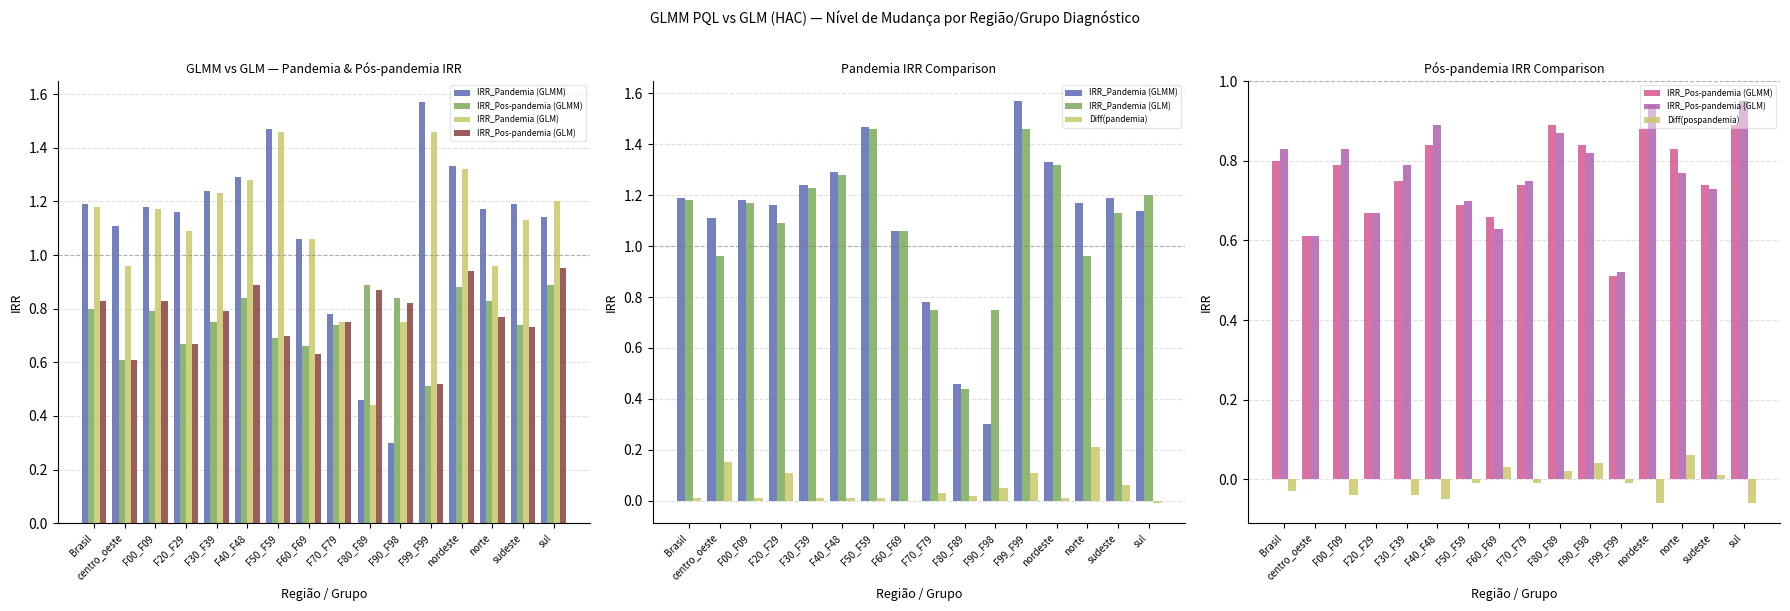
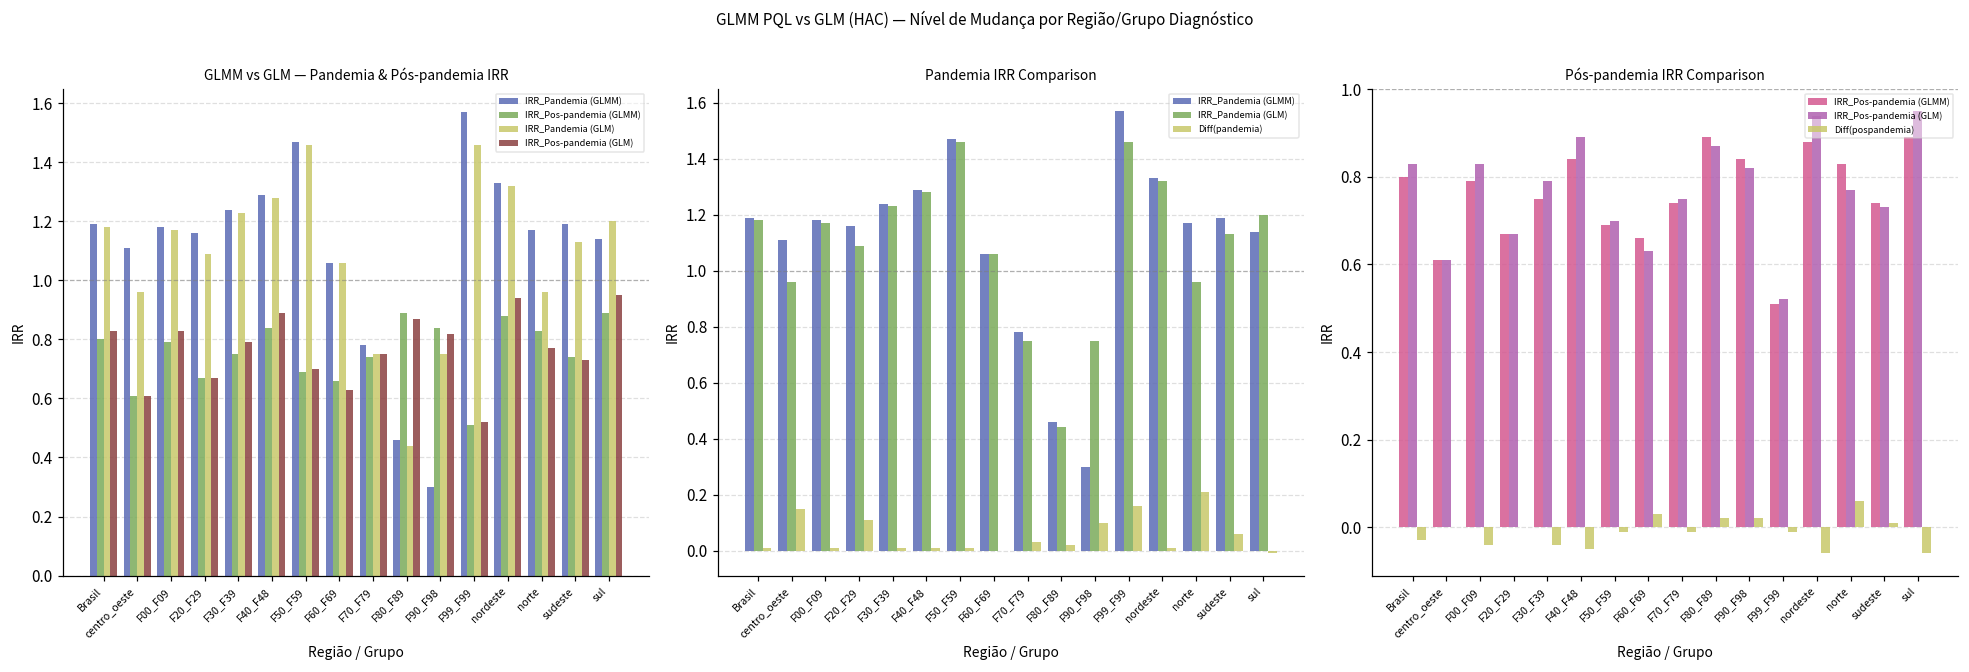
  {
    "GLMM vs GLM — Pandemia & Pós-pandemia IRR": {
      "IRR_Pandemia (GLMM)": {
        "Brasil": 1.19,
        "centro_oeste": 1.11,
        "F00_F09": 1.18,
        "F20_F29": 1.16,
        "F30_F39": 1.24,
        "F40_F48": 1.29,
        "F50_F59": 1.47,
        "F60_F69": 1.06,
        "F70_F79": 0.78,
        "F80_F89": 0.46,
        "F90_F98": 0.30,
        "F99_F99": 1.57,
        "nordeste": 1.33,
        "norte": 1.17,
        "sudeste": 1.19,
        "sul": 1.14
      }
    },
    "Pandemia IRR Comparison": {
      "IRR_Pandemia (GLMM)": {
        "Brasil": 1.19,
        "centro_oeste": 1.11,
        "F00_F09": 1.18,
        "F20_F29": 1.16,
        "F30_F39": 1.24,
        "F40_F48": 1.29,
        "F50_F59": 1.47,
        "F60_F69": 1.06,
        "F70_F79": 0.78,
        "F80_F89": 0.46,
        "F90_F98": 0.30,
        "F99_F99": 1.57,
        "nordeste": 1.33,
        "norte": 1.17,
        "sudeste": 1.19,
        "sul": 1.14
      },
      "IRR_Pandemia (GLM)": {
        "Brasil": 1.18,
        "centro_oeste": 0.96,
        "F00_F09": 1.17,
        "F20_F29": 1.09,
        "F30_F39": 1.23,
        "F40_F48": 1.28,
        "F50_F59": 1.46,
        "F60_F69": 1.06,
        "F70_F79": 0.75,
        "F80_F89": 0.44,
        "F90_F98": 0.75,
        "F99_F99": 1.46,
        "nordeste": 1.32,
        "norte": 0.96,
        "sudeste": 1.13,
        "sul": 1.20
      },
      "Diff(pandemia)": {
        "Brasil": 0.01,
        "centro_oeste": 0.15,
        "F00_F09": 0.01,
        "F20_F29": 0.11,
        "F30_F39": 0.01,
        "F40_F48": 0.01,
        "F50_F59": 0.01,
        "F60_F69": 0.00,
        "F70_F79": 0.03,
        "F80_F89": 0.02,
-       "F90_F98": 0.05,
-       "F99_F99": 0.11,
+       "F90_F98": 0.10,
+       "F99_F99": 0.16,
        "nordeste": 0.01,
        "norte": 0.21,
        "sudeste": 0.06,
        "sul": -0.01
      }
    },
    "Pós-pandemia IRR Comparison": {
      "Diff(pospandemia)": {
        "Brasil": -0.03,
        "centro_oeste": 0.00,
        "F00_F09": -0.04,
        "F20_F29": 0.00,
        "F30_F39": -0.04,
        "F40_F48": -0.05,
        "F50_F59": -0.01,
        "F60_F69": 0.03,
        "F70_F79": -0.01,
        "F80_F89": 0.02,
-       "F90_F98": 0.04,
+       "F90_F98": 0.02,
        "F99_F99": -0.01,
        "nordeste": -0.06,
        "norte": 0.06,
        "sudeste": 0.01,
        "sul": -0.06
      }
    }
  }
